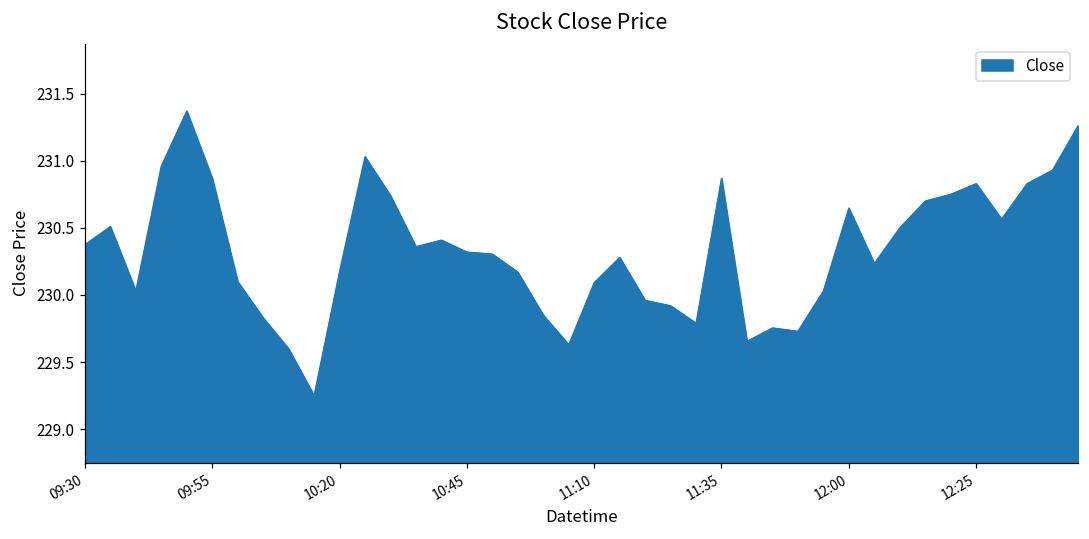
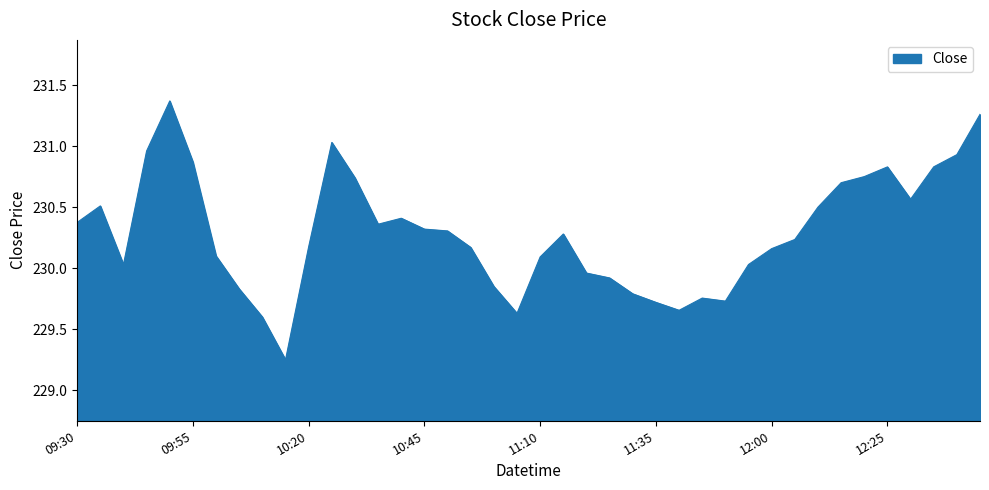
  {
    "09:30": 230.37,
    "09:55": 230.87,
    "10:20": 230.18,
    "10:45": 230.32,
    "11:10": 230.09,
-   "11:35": 230.87,
-   "12:00": 230.65,
+   "11:35": 229.72,
+   "12:00": 230.16,
    "12:25": 230.83
  }
